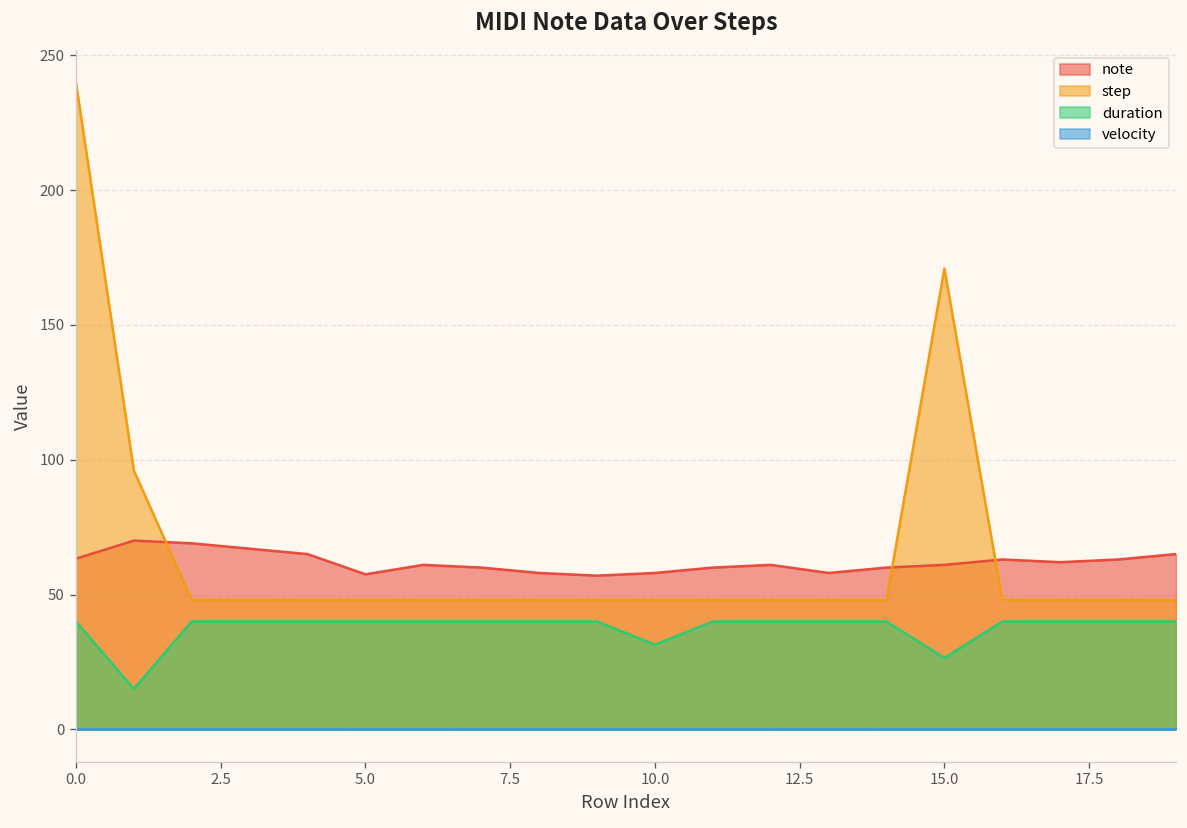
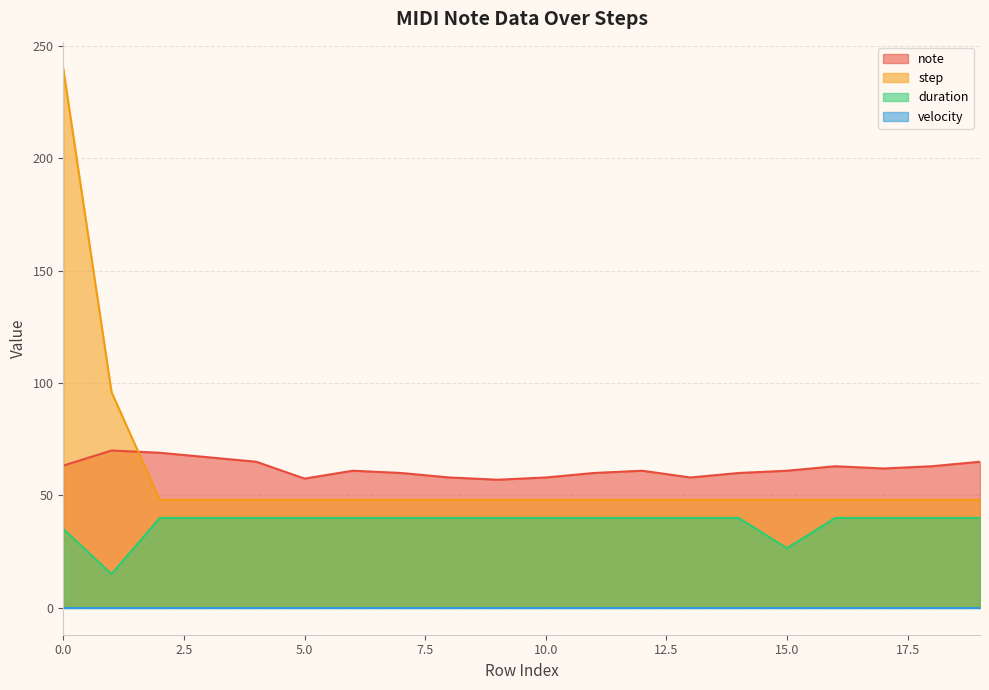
  {
    "note": {
      "0.0": 63,
      "5.0": 58,
      "10.0": 58,
      "15.0": 61
    },
    "step": {
      "0.0": 240,
      "5.0": 48,
      "10.0": 48,
-     "15.0": 171
+     "15.0": 48
    },
    "duration": {
-     "0.0": 40,
+     "0.0": 35,
      "5.0": 40,
-     "10.0": 31,
+     "10.0": 40,
      "15.0": 27
    },
    "velocity": {
      "0.0": 0,
      "5.0": 0,
      "10.0": 0,
      "15.0": 0
    }
  }
